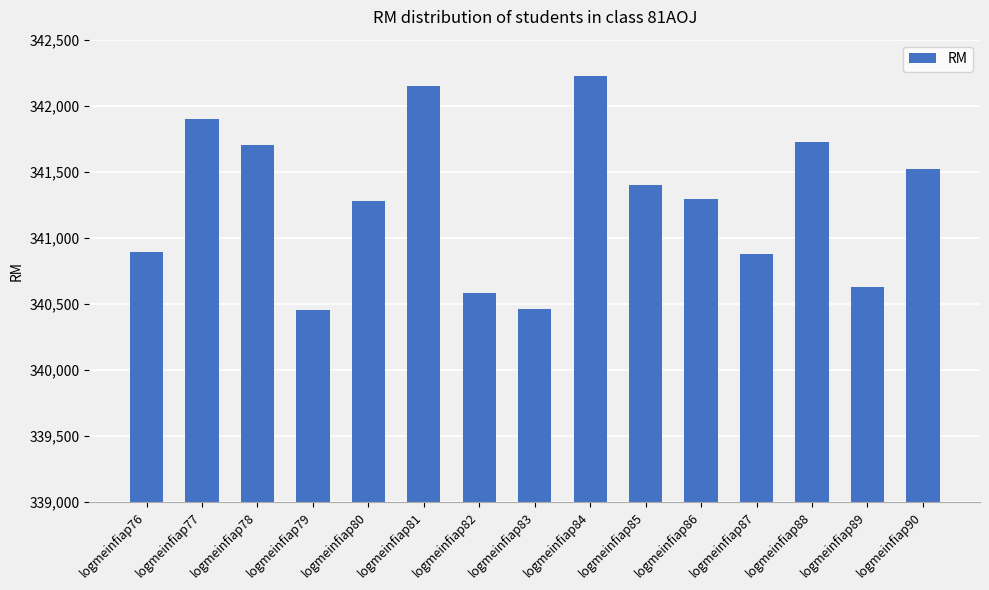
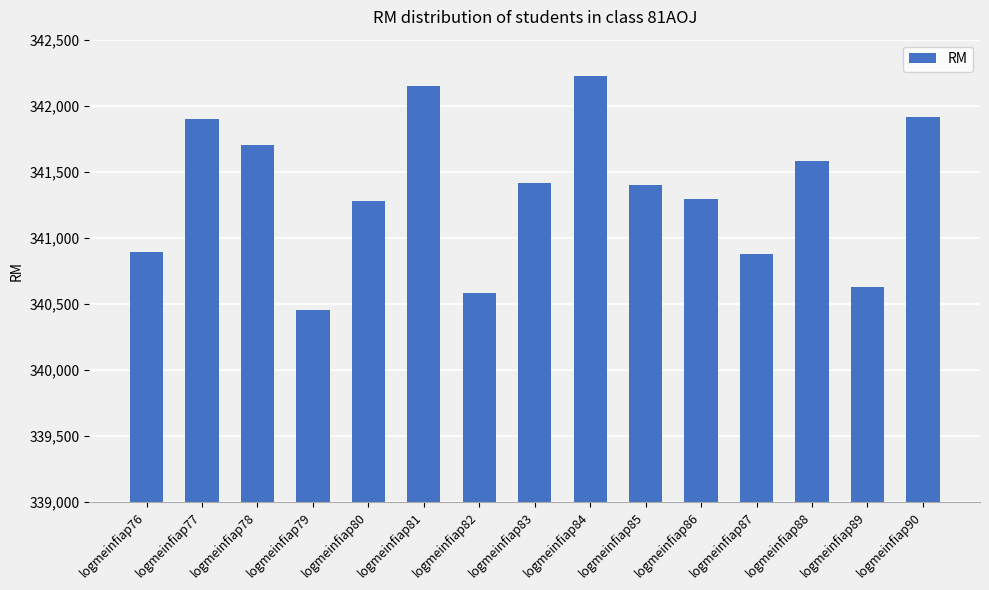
  {
    "logmeinfiap76": "340,900",
    "logmeinfiap77": "341,900",
    "logmeinfiap78": "341,700",
    "logmeinfiap79": "340,450",
    "logmeinfiap80": "341,280",
    "logmeinfiap81": "342,150",
    "logmeinfiap82": "340,580",
-   "logmeinfiap83": "340,460",
+   "logmeinfiap83": "341,420",
    "logmeinfiap84": "342,230",
    "logmeinfiap85": "341,400",
    "logmeinfiap86": "341,300",
    "logmeinfiap87": "340,880",
-   "logmeinfiap88": "341,720",
+   "logmeinfiap88": "341,580",
    "logmeinfiap89": "340,620",
-   "logmeinfiap90": "341,520"
+   "logmeinfiap90": "341,910"
  }
